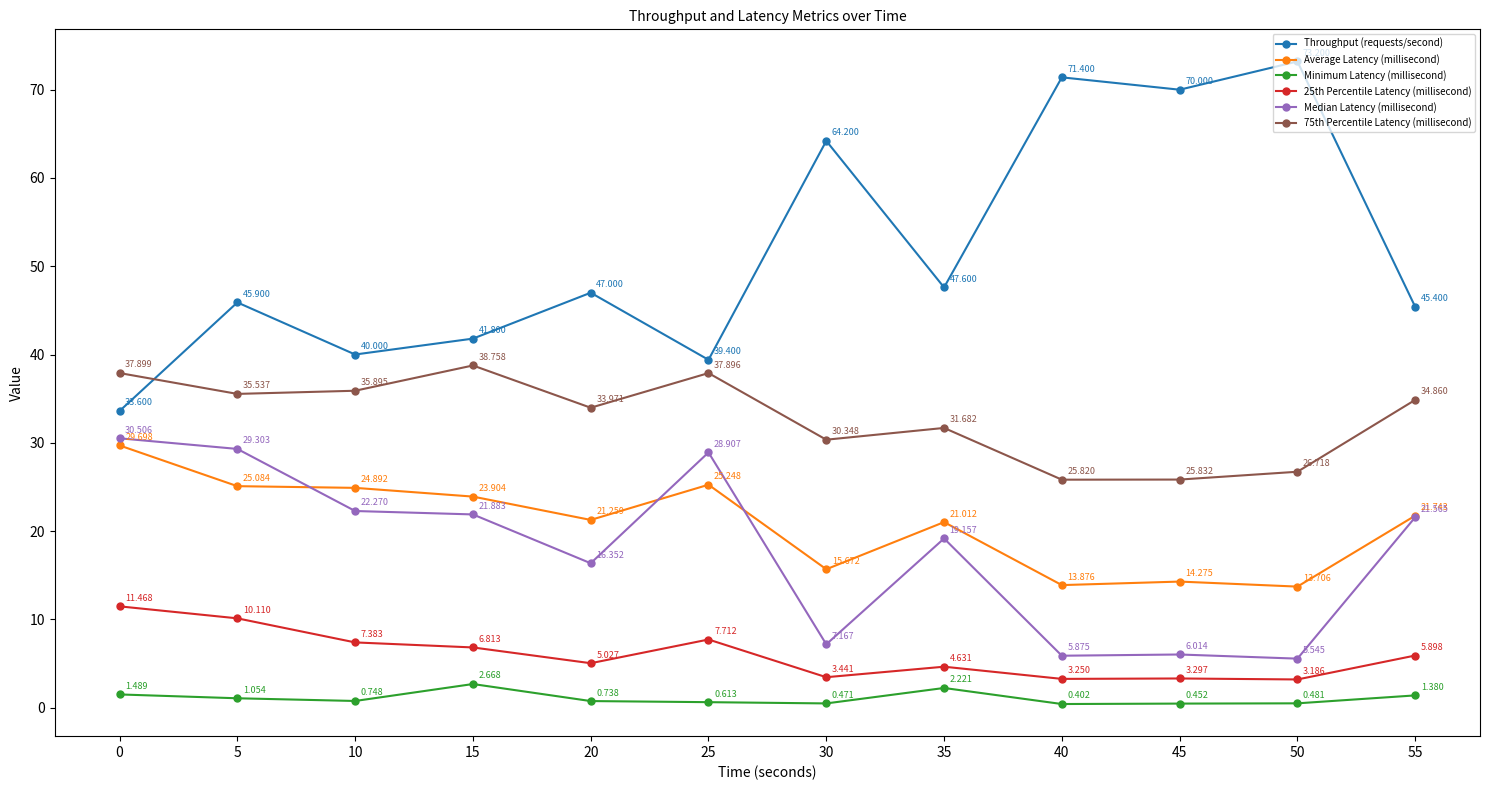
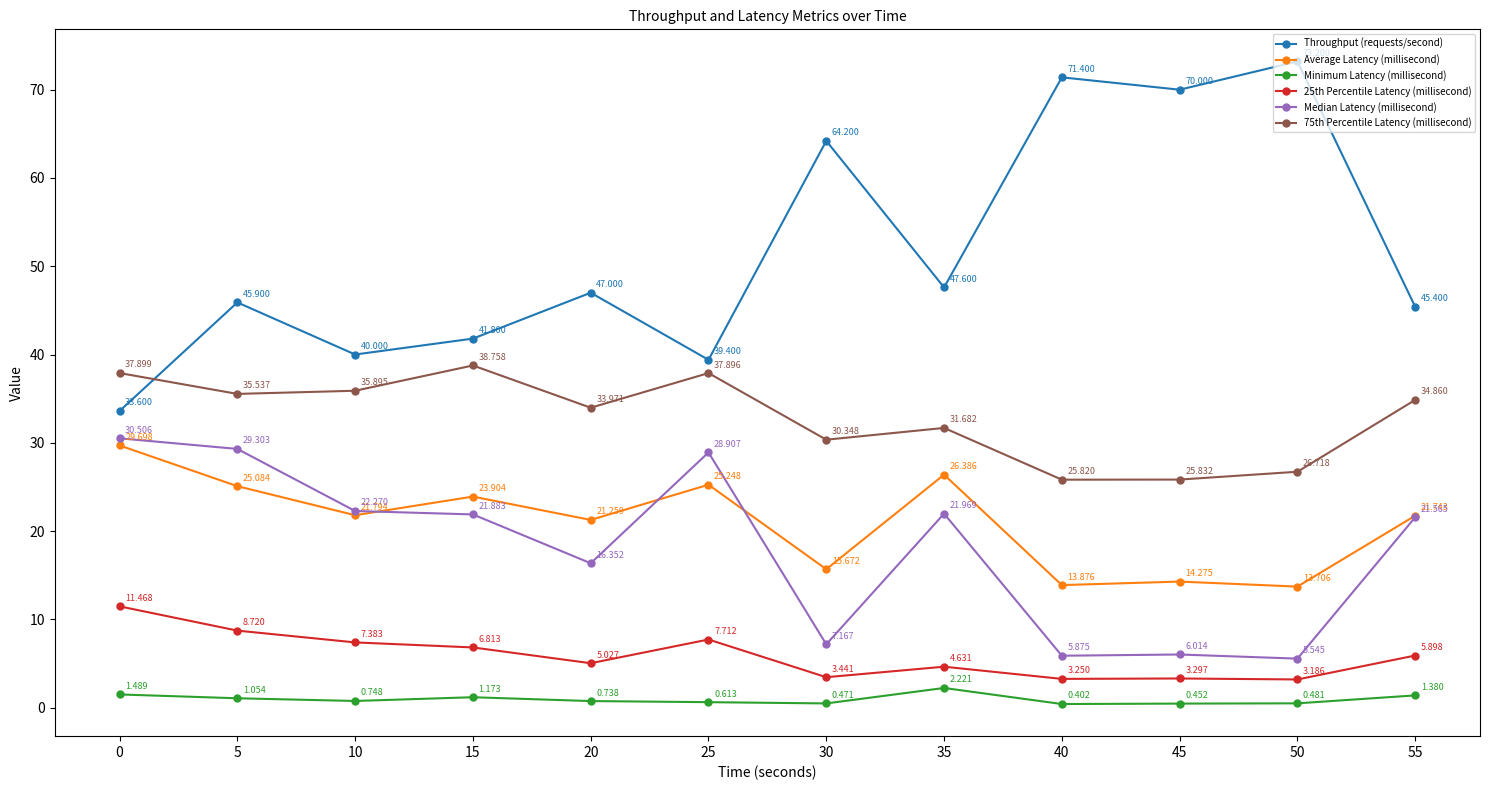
  {
    "Throughput (requests/second)": {
      "0": 33.600,
      "5": 45.900,
      "10": 40.000,
      "15": 41.800,
      "20": 47.000,
      "25": 39.400,
      "30": 64.200,
      "35": 47.600,
      "40": 71.400,
      "45": 70.000,
      "55": 45.400
    },
    "Average Latency (millisecond)": {
      "5": 25.084,
-     "10": 24.892,
+     "10": 21.794,
      "15": 23.904,
      "20": 21.259,
      "25": 25.248,
      "30": 15.672,
-     "35": 21.012,
+     "35": 26.386,
      "40": 13.876,
      "45": 14.275,
      "50": 13.706
    },
    "Minimum Latency (millisecond)": {
      "0": 1.489,
      "5": 1.054,
      "10": 0.748,
-     "15": 2.668,
+     "15": 1.173,
      "20": 0.738,
      "25": 0.613,
      "30": 0.471,
      "35": 2.221,
      "40": 0.402,
      "45": 0.452,
      "50": 0.481,
      "55": 1.380
    },
    "25th Percentile Latency (millisecond)": {
      "0": 11.468,
-     "5": 10.110,
+     "5": 8.720,
      "10": 7.383,
      "15": 6.813,
      "20": 5.027,
      "25": 7.712,
      "30": 3.441,
      "35": 4.631,
      "40": 3.250,
      "45": 3.297,
      "50": 3.186,
      "55": 5.898
    },
    "Median Latency (millisecond)": {
      "5": 29.303,
      "10": 22.270,
      "15": 21.883,
      "20": 16.352,
      "25": 28.907,
      "30": 7.167,
-     "35": 19.157,
+     "35": 21.969,
      "40": 5.875,
      "45": 6.014,
      "50": 5.545
    },
    "75th Percentile Latency (millisecond)": {
      "0": 37.899,
      "5": 35.537,
      "10": 35.895,
      "15": 38.758,
      "20": 33.971,
      "25": 37.896,
      "30": 30.348,
      "35": 31.682,
      "40": 25.820,
      "45": 25.832,
      "50": 26.718,
      "55": 34.860
    }
  }
